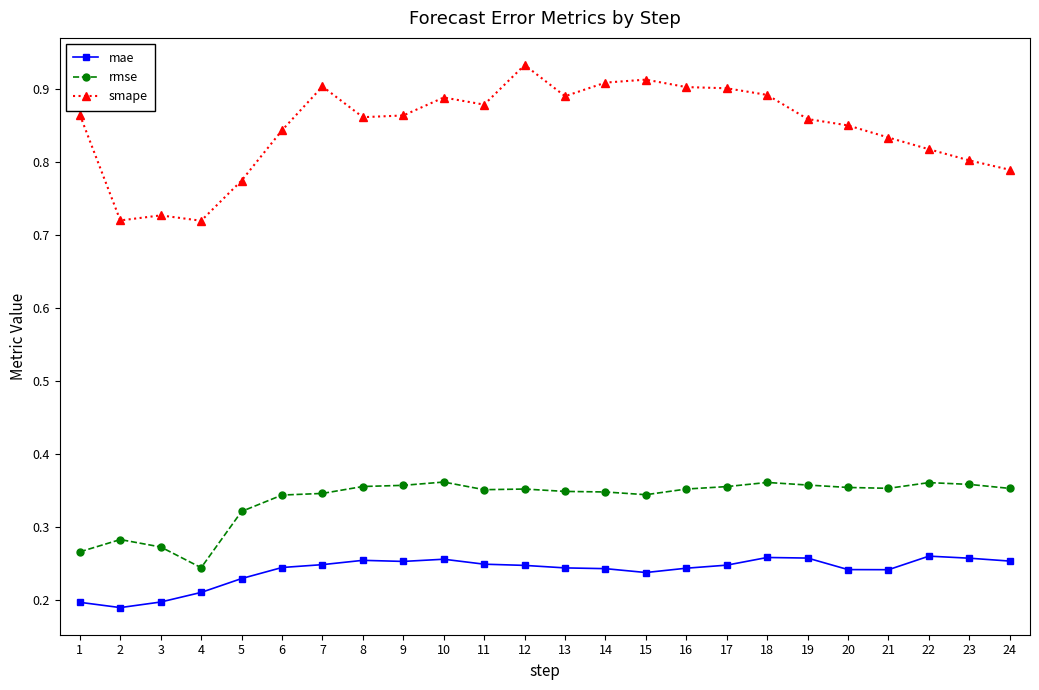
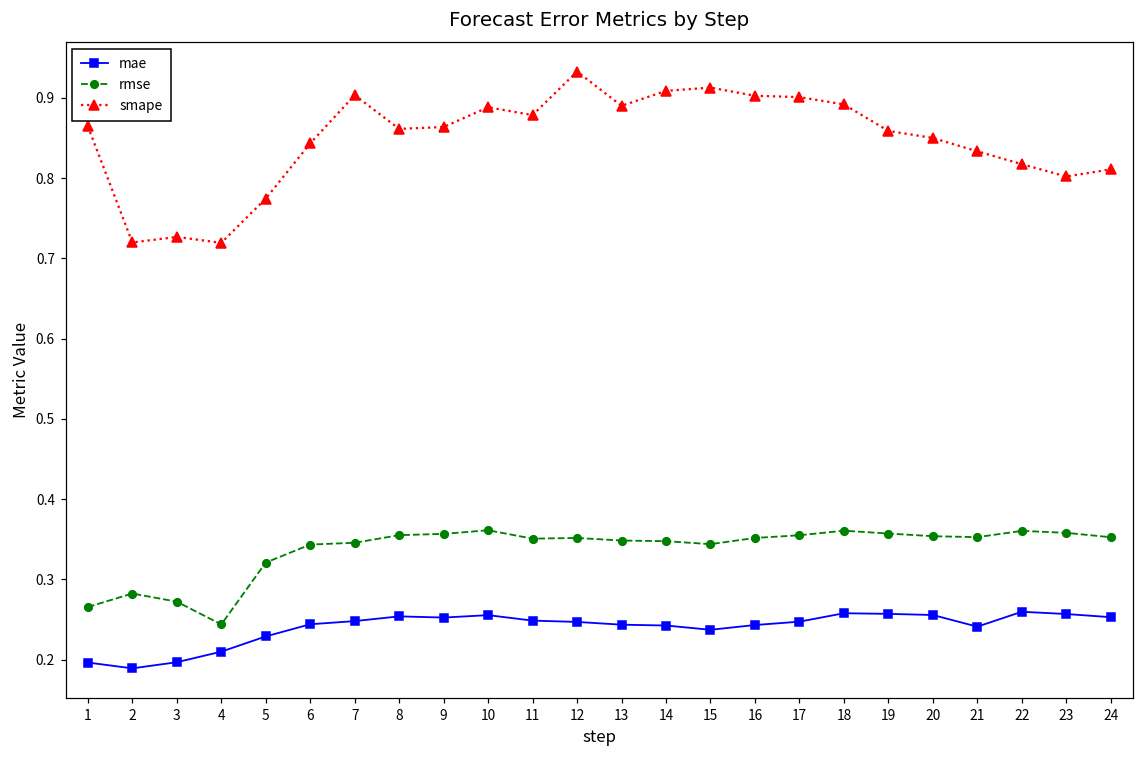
  {
    "mae": {
      "1": 0.20,
      "2": 0.19,
      "3": 0.20,
      "4": 0.21,
      "5": 0.23,
      "6": 0.24,
      "7": 0.25,
      "8": 0.25,
      "9": 0.25,
      "10": 0.26,
      "11": 0.25,
      "12": 0.25,
      "13": 0.24,
      "14": 0.24,
      "15": 0.24,
      "16": 0.24,
      "17": 0.25,
      "18": 0.26,
      "19": 0.26,
-     "20": 0.24,
+     "20": 0.26,
      "21": 0.24,
      "22": 0.26,
      "23": 0.26,
      "24": 0.25
    },
    "rmse": {
      "1": 0.27,
      "2": 0.28,
      "3": 0.27,
      "4": 0.24,
      "5": 0.32,
      "6": 0.34,
      "7": 0.35,
      "8": 0.36,
      "9": 0.36,
      "10": 0.36,
      "11": 0.35,
      "12": 0.35,
      "13": 0.35,
      "14": 0.35,
      "15": 0.34,
      "16": 0.35,
      "17": 0.35,
      "18": 0.36,
      "19": 0.36,
      "20": 0.35,
      "21": 0.35,
      "22": 0.36,
      "23": 0.36,
      "24": 0.35
    },
    "smape": {
      "1": 0.86,
      "2": 0.72,
      "3": 0.73,
      "4": 0.72,
      "5": 0.77,
      "6": 0.84,
      "7": 0.90,
      "8": 0.86,
      "9": 0.86,
      "10": 0.89,
      "11": 0.88,
      "12": 0.93,
      "13": 0.89,
      "14": 0.91,
      "15": 0.91,
      "16": 0.90,
      "17": 0.90,
      "18": 0.89,
      "19": 0.86,
      "20": 0.85,
      "21": 0.83,
      "22": 0.82,
      "23": 0.80,
-     "24": 0.79
+     "24": 0.81
    }
  }
